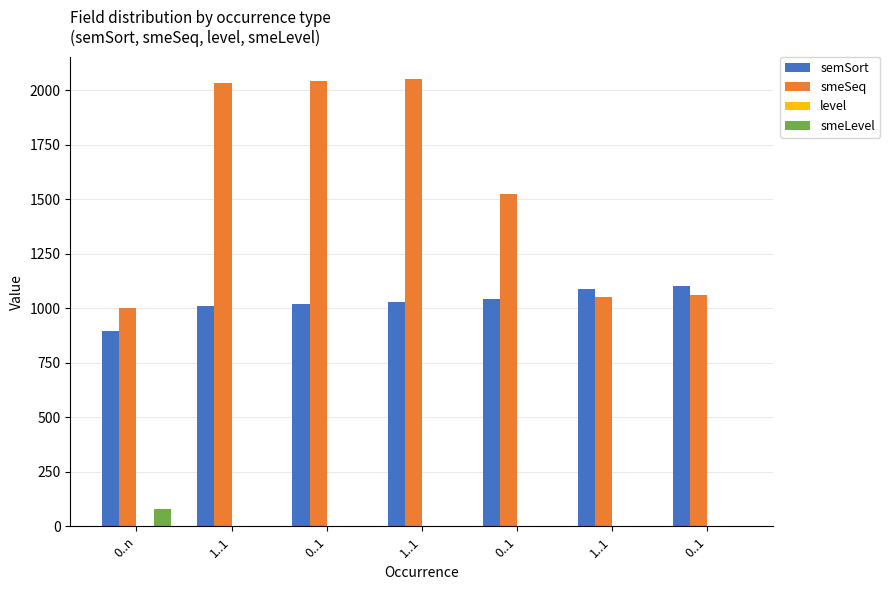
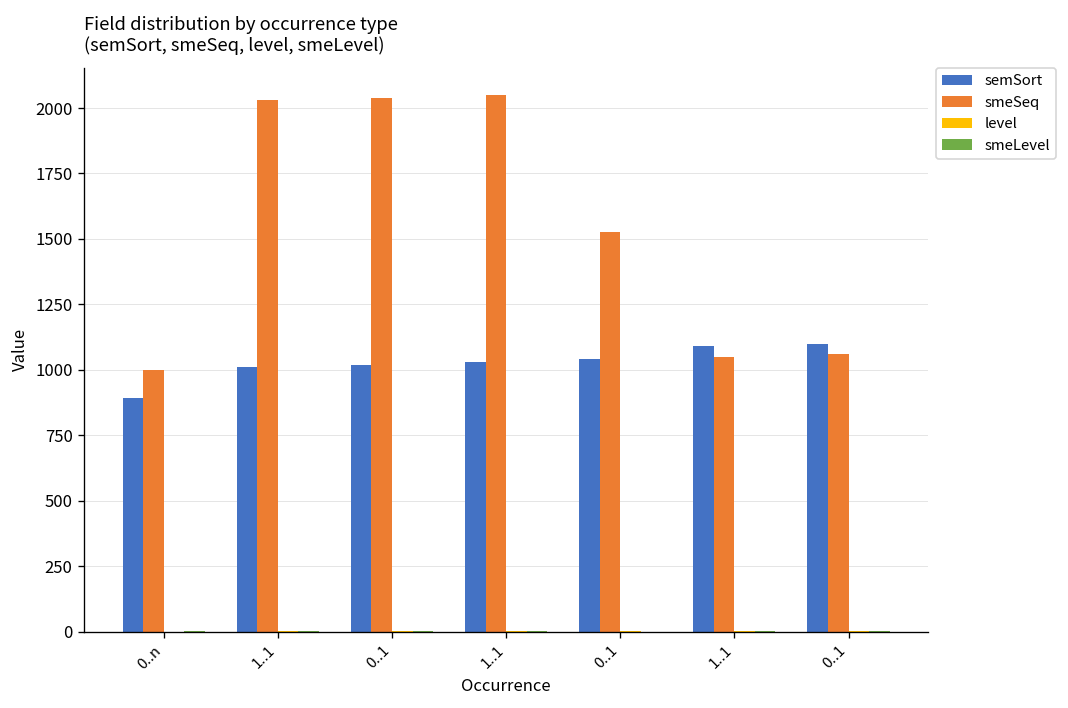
  {
    "semSort": {
      "0..n": 890
    },
    "smeSeq": {
      "0..n": 1000
    },
    "level": {
      "0..n": 0
    },
    "smeLevel": {
-     "0..n": 80
+     "0..n": 0
    }
  }
